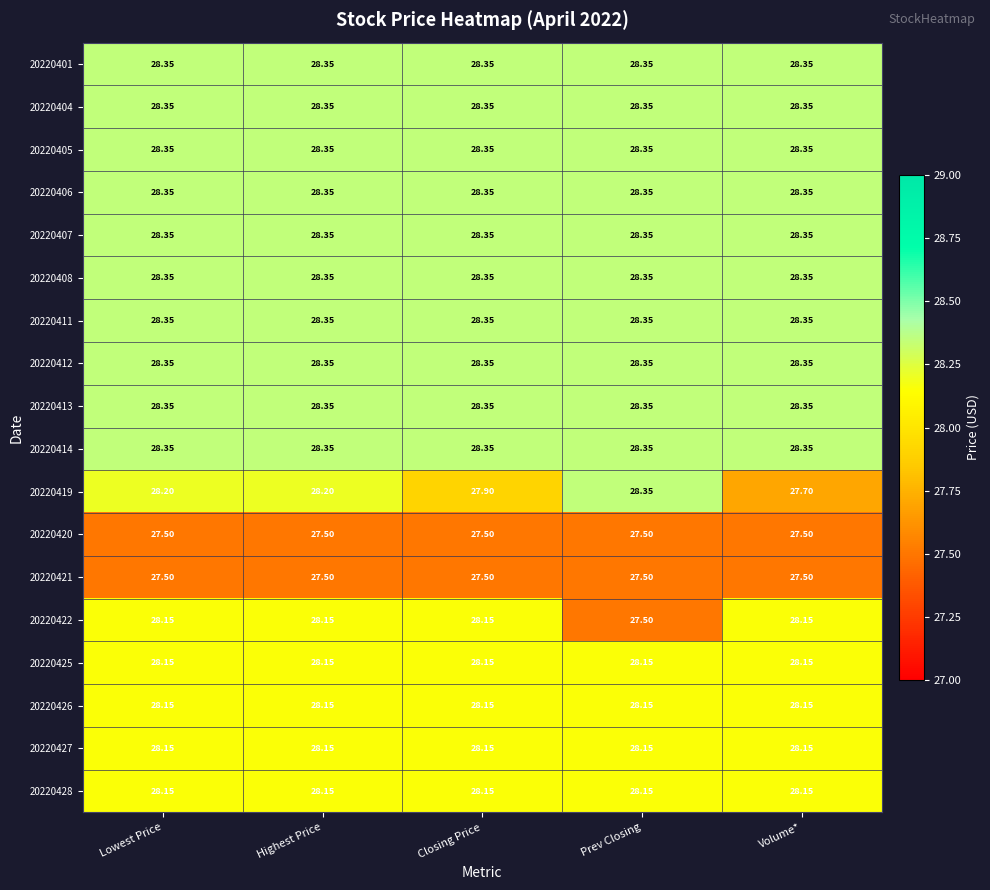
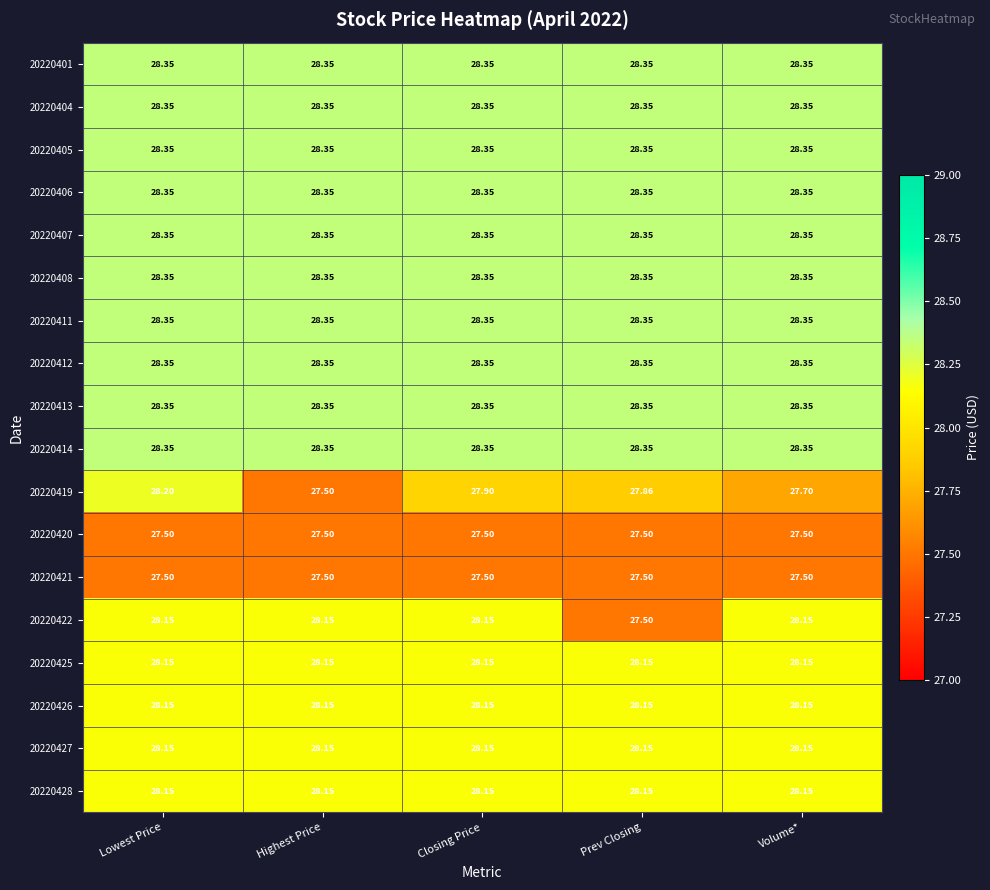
  {
    "20220401": {
      "Lowest Price": 28.35,
      "Highest Price": 28.35,
      "Closing Price": 28.35,
      "Prev Closing": 28.35,
      "Volume*": 28.35
    },
    "20220404": {
      "Lowest Price": 28.35,
      "Highest Price": 28.35,
      "Closing Price": 28.35,
      "Prev Closing": 28.35,
      "Volume*": 28.35
    },
    "20220405": {
      "Lowest Price": 28.35,
      "Highest Price": 28.35,
      "Closing Price": 28.35,
      "Prev Closing": 28.35,
      "Volume*": 28.35
    },
    "20220406": {
      "Lowest Price": 28.35,
      "Highest Price": 28.35,
      "Closing Price": 28.35,
      "Prev Closing": 28.35,
      "Volume*": 28.35
    },
    "20220407": {
      "Lowest Price": 28.35,
      "Highest Price": 28.35,
      "Closing Price": 28.35,
      "Prev Closing": 28.35,
      "Volume*": 28.35
    },
    "20220408": {
      "Lowest Price": 28.35,
      "Highest Price": 28.35,
      "Closing Price": 28.35,
      "Prev Closing": 28.35,
      "Volume*": 28.35
    },
    "20220411": {
      "Lowest Price": 28.35,
      "Highest Price": 28.35,
      "Closing Price": 28.35,
      "Prev Closing": 28.35,
      "Volume*": 28.35
    },
    "20220412": {
      "Lowest Price": 28.35,
      "Highest Price": 28.35,
      "Closing Price": 28.35,
      "Prev Closing": 28.35,
      "Volume*": 28.35
    },
    "20220413": {
      "Lowest Price": 28.35,
      "Highest Price": 28.35,
      "Closing Price": 28.35,
      "Prev Closing": 28.35,
      "Volume*": 28.35
    },
    "20220414": {
      "Lowest Price": 28.35,
      "Highest Price": 28.35,
      "Closing Price": 28.35,
      "Prev Closing": 28.35,
      "Volume*": 28.35
    },
    "20220419": {
      "Lowest Price": 28.20,
-     "Highest Price": 28.20,
+     "Highest Price": 27.50,
      "Closing Price": 27.90,
-     "Prev Closing": 28.35,
+     "Prev Closing": 27.86,
      "Volume*": 27.70
    },
    "20220420": {
      "Lowest Price": 27.50,
      "Highest Price": 27.50,
      "Closing Price": 27.50,
      "Prev Closing": 27.50,
      "Volume*": 27.50
    },
    "20220421": {
      "Lowest Price": 27.50,
      "Highest Price": 27.50,
      "Closing Price": 27.50,
      "Prev Closing": 27.50,
      "Volume*": 27.50
    },
    "20220422": {
      "Lowest Price": 28.15,
      "Highest Price": 28.15,
      "Closing Price": 28.15,
      "Prev Closing": 27.50,
      "Volume*": 28.15
    },
    "20220425": {
      "Lowest Price": 28.15,
      "Highest Price": 28.15,
      "Closing Price": 28.15,
      "Prev Closing": 28.15,
      "Volume*": 28.15
    },
    "20220426": {
      "Lowest Price": 28.15,
      "Highest Price": 28.15,
      "Closing Price": 28.15,
      "Prev Closing": 28.15,
      "Volume*": 28.15
    },
    "20220427": {
      "Lowest Price": 28.15,
      "Highest Price": 28.15,
      "Closing Price": 28.15,
      "Prev Closing": 28.15,
      "Volume*": 28.15
    },
    "20220428": {
      "Lowest Price": 28.15,
      "Highest Price": 28.15,
      "Closing Price": 28.15,
      "Prev Closing": 28.15,
      "Volume*": 28.15
    }
  }
